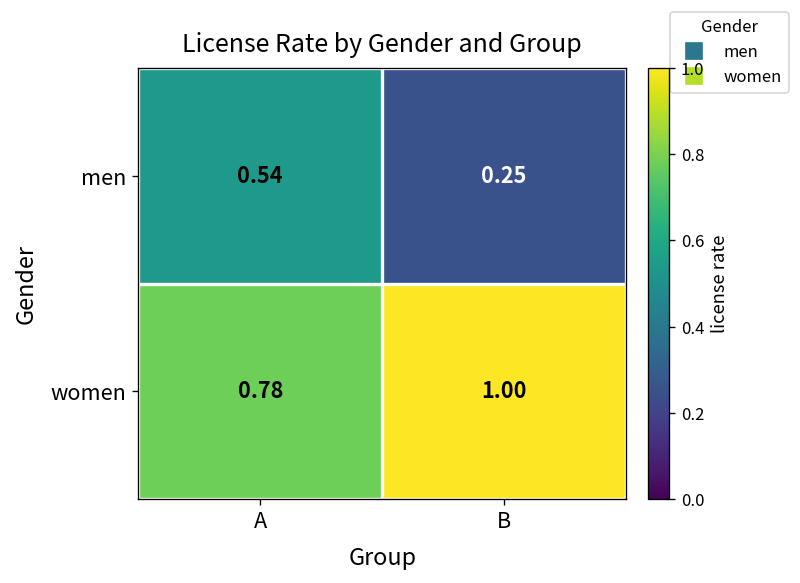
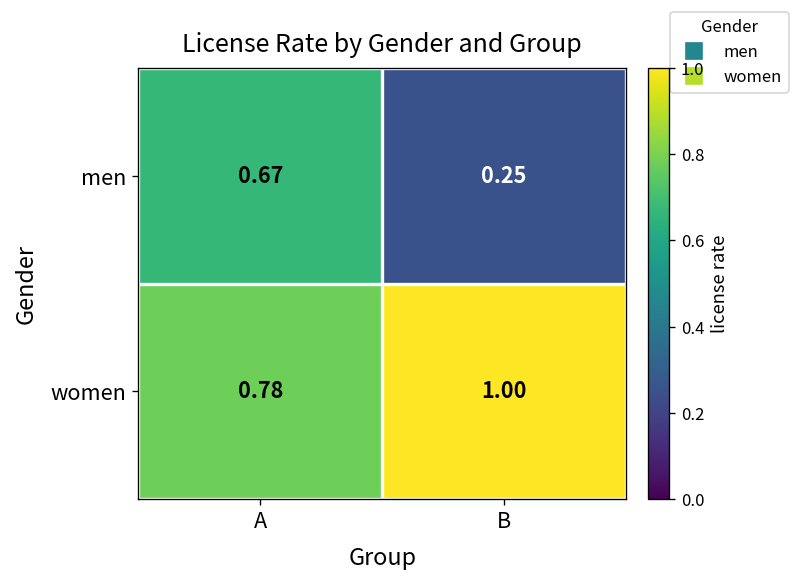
  {
    "men": {
-     "A": 0.54,
+     "A": 0.67,
      "B": 0.25
    },
    "women": {
      "A": 0.78,
      "B": 1.00
    }
  }
